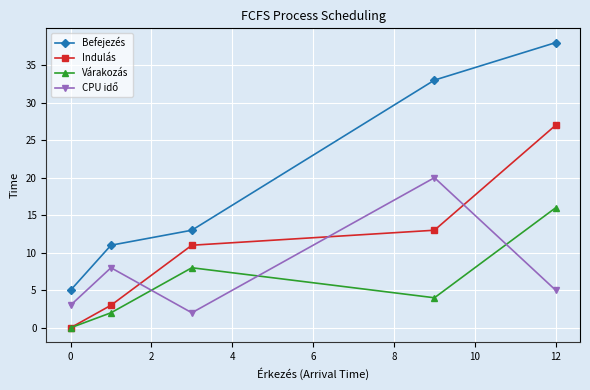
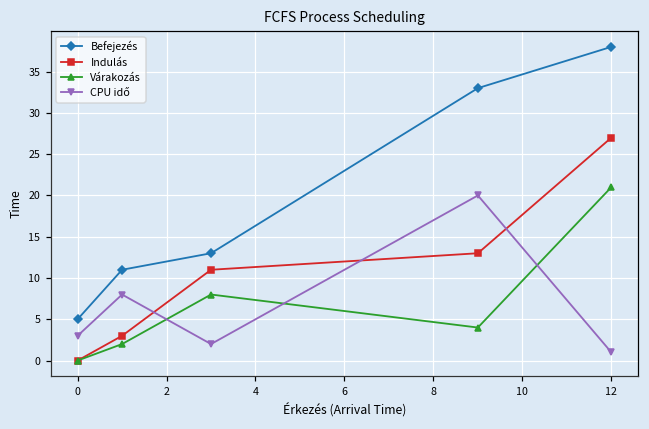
  {
    "Befejezés": {
      "0": 5,
      "12": 38
    },
    "Indulás": {
      "12": 27
    },
    "Várakozás": {
-     "12": 16
+     "12": 21
    },
    "CPU idő": {
      "0": 3,
-     "12": 5
+     "12": 1
    }
  }
